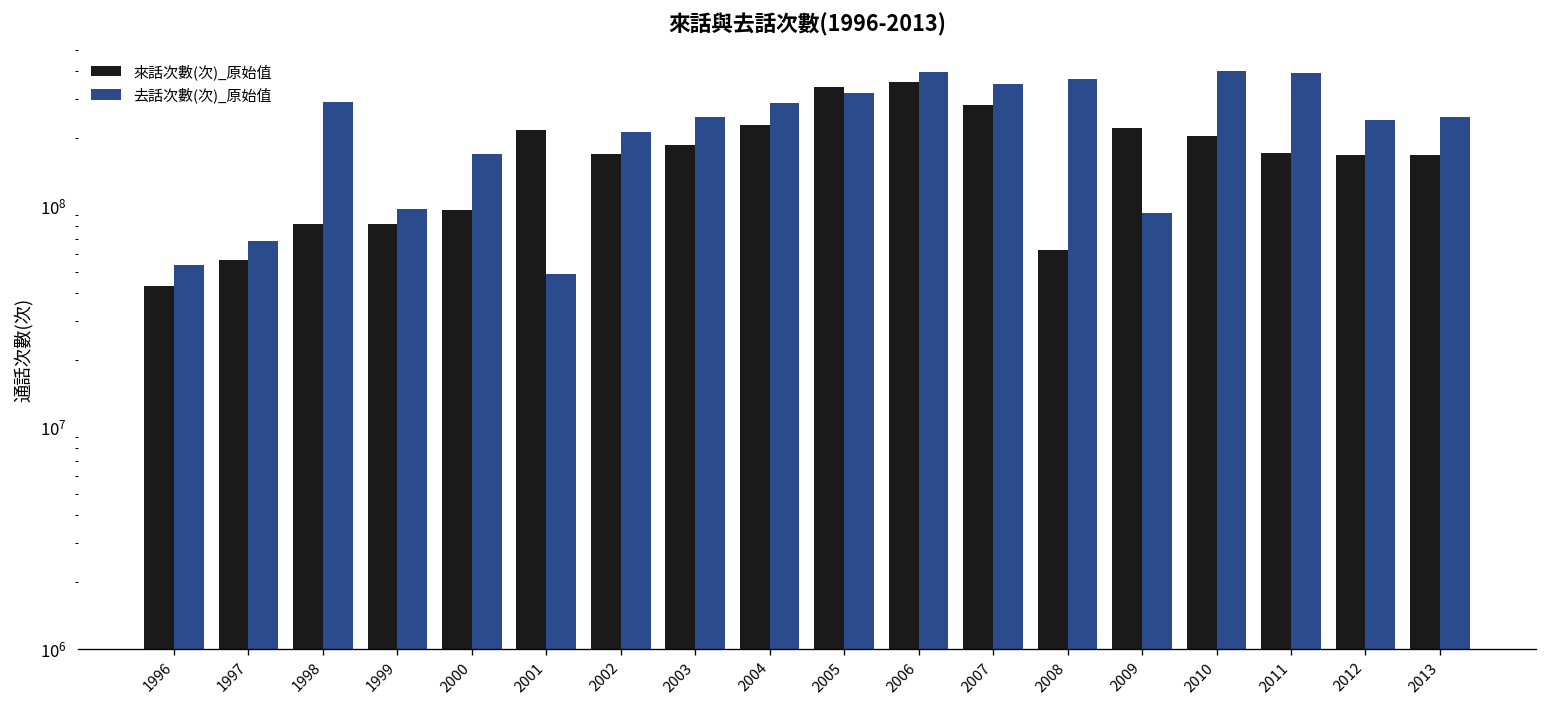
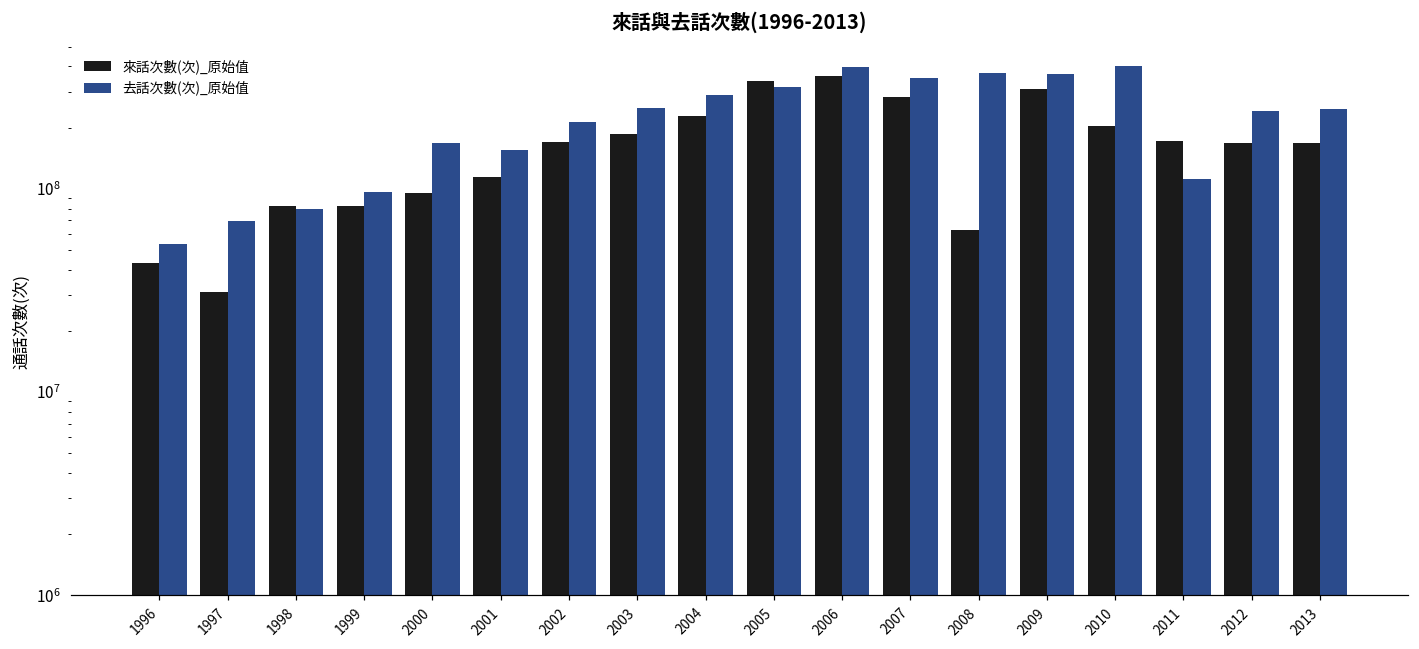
  {
    "來話次數(次)_原始值": {
      "1996": 43000000,
-     "1997": 57000000,
+     "1997": 31000000,
      "1998": 80000000,
      "1999": 80000000,
      "2000": 100000000,
-     "2001": 220000000,
+     "2001": 110000000,
      "2002": 170000000,
      "2003": 190000000,
      "2004": 230000000,
      "2005": 340000000,
      "2006": 360000000,
      "2007": 280000000,
      "2008": 63000000,
-     "2009": 220000000,
+     "2009": 310000000,
      "2010": 200000000,
      "2011": 170000000,
      "2012": 170000000,
      "2013": 170000000
    },
    "去話次數(次)_原始值": {
      "1996": 54000000,
      "1997": 69000000,
-     "1998": 290000000,
+     "1998": 80000000,
      "1999": 100000000,
      "2000": 170000000,
-     "2001": 49000000,
+     "2001": 150000000,
      "2002": 210000000,
      "2003": 250000000,
      "2004": 290000000,
      "2005": 320000000,
      "2006": 400000000,
      "2007": 350000000,
      "2008": 370000000,
-     "2009": 90000000,
+     "2009": 370000000,
      "2010": 400000000,
-     "2011": 390000000,
+     "2011": 110000000,
      "2012": 240000000,
      "2013": 250000000
    }
  }
